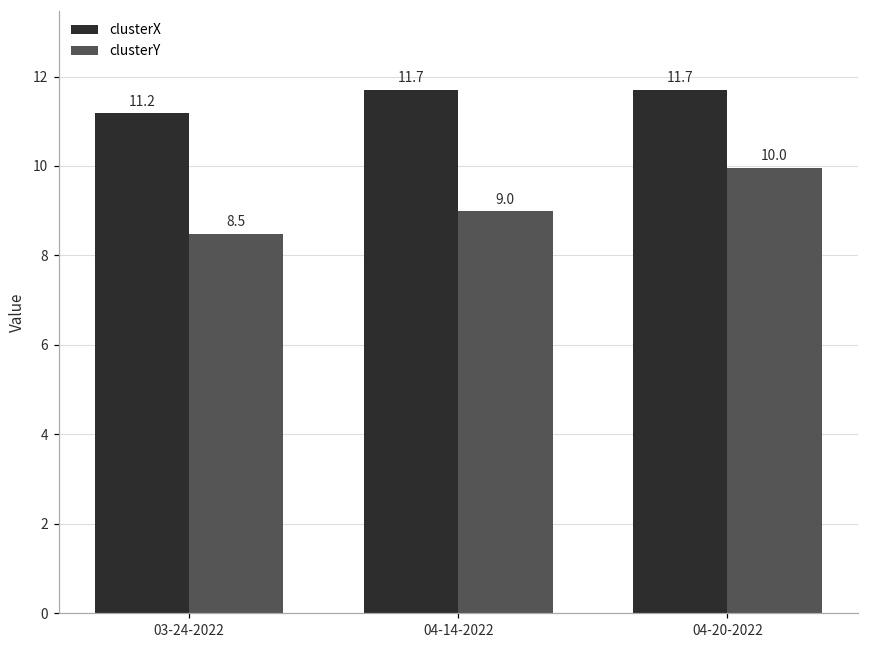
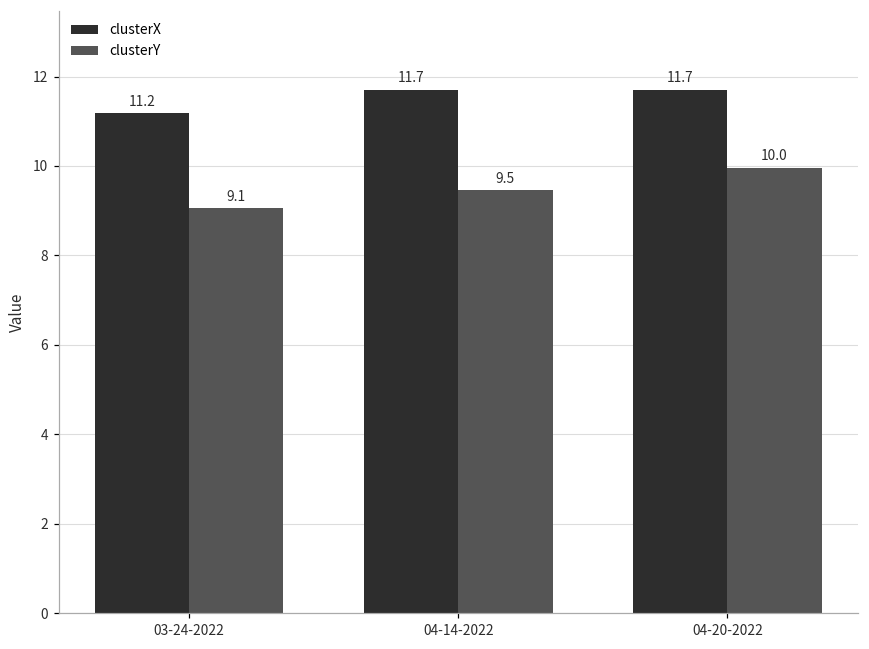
  {
    "clusterX": {
      "03-24-2022": 11.2,
      "04-14-2022": 11.7,
      "04-20-2022": 11.7
    },
    "clusterY": {
-     "03-24-2022": 8.5,
-     "04-14-2022": 9.0,
+     "03-24-2022": 9.1,
+     "04-14-2022": 9.5,
      "04-20-2022": 10.0
    }
  }
